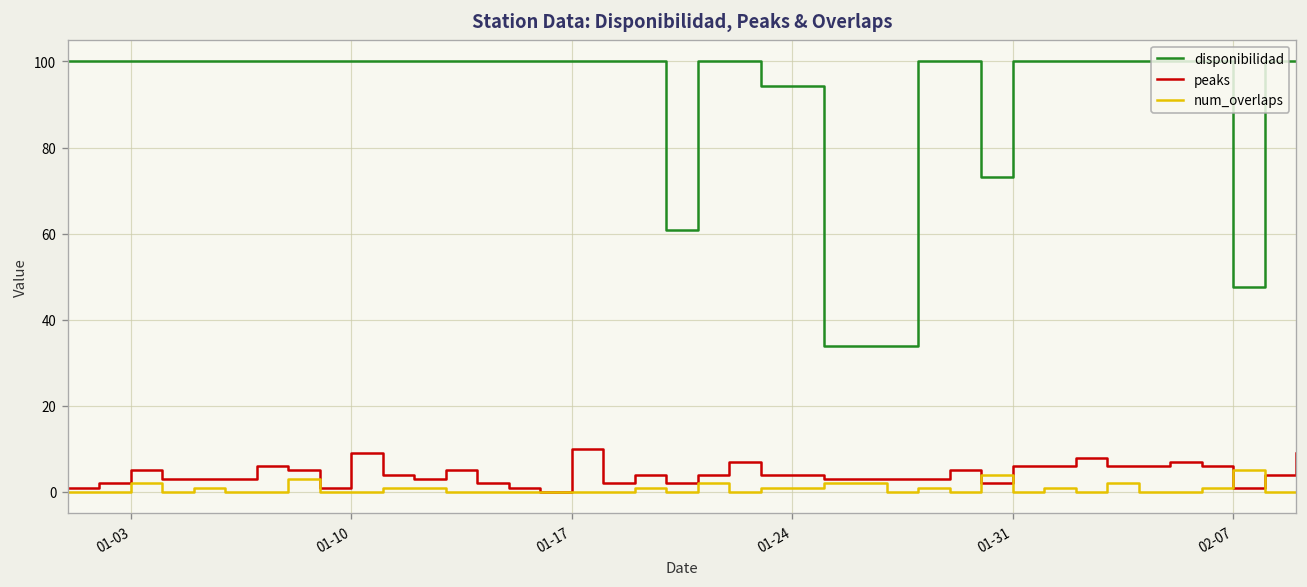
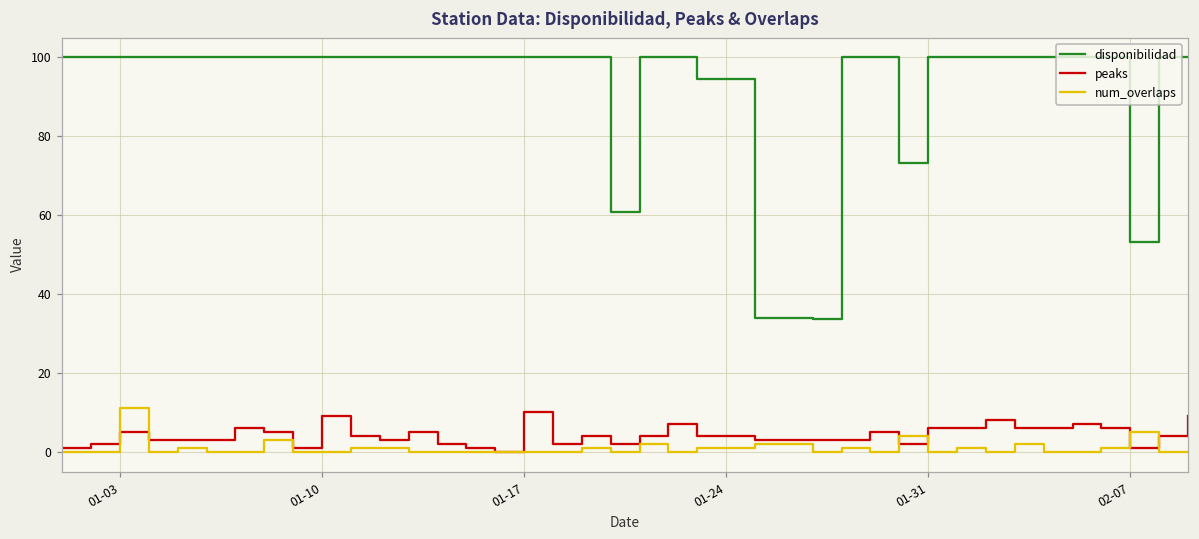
  {
    "disponibilidad": {
      "01-03": 100,
      "01-10": 100,
      "01-17": 100,
      "01-31": 100,
-     "02-07": 48
+     "02-07": 53
    },
    "peaks": {
      "01-03": 5,
      "01-10": 9,
      "01-17": 10,
      "01-31": 6,
      "02-07": 1
    },
    "num_overlaps": {
-     "01-03": 2,
+     "01-03": 11,
      "01-10": 0,
      "01-17": 0,
      "01-31": 0,
      "02-07": 5
    }
  }
